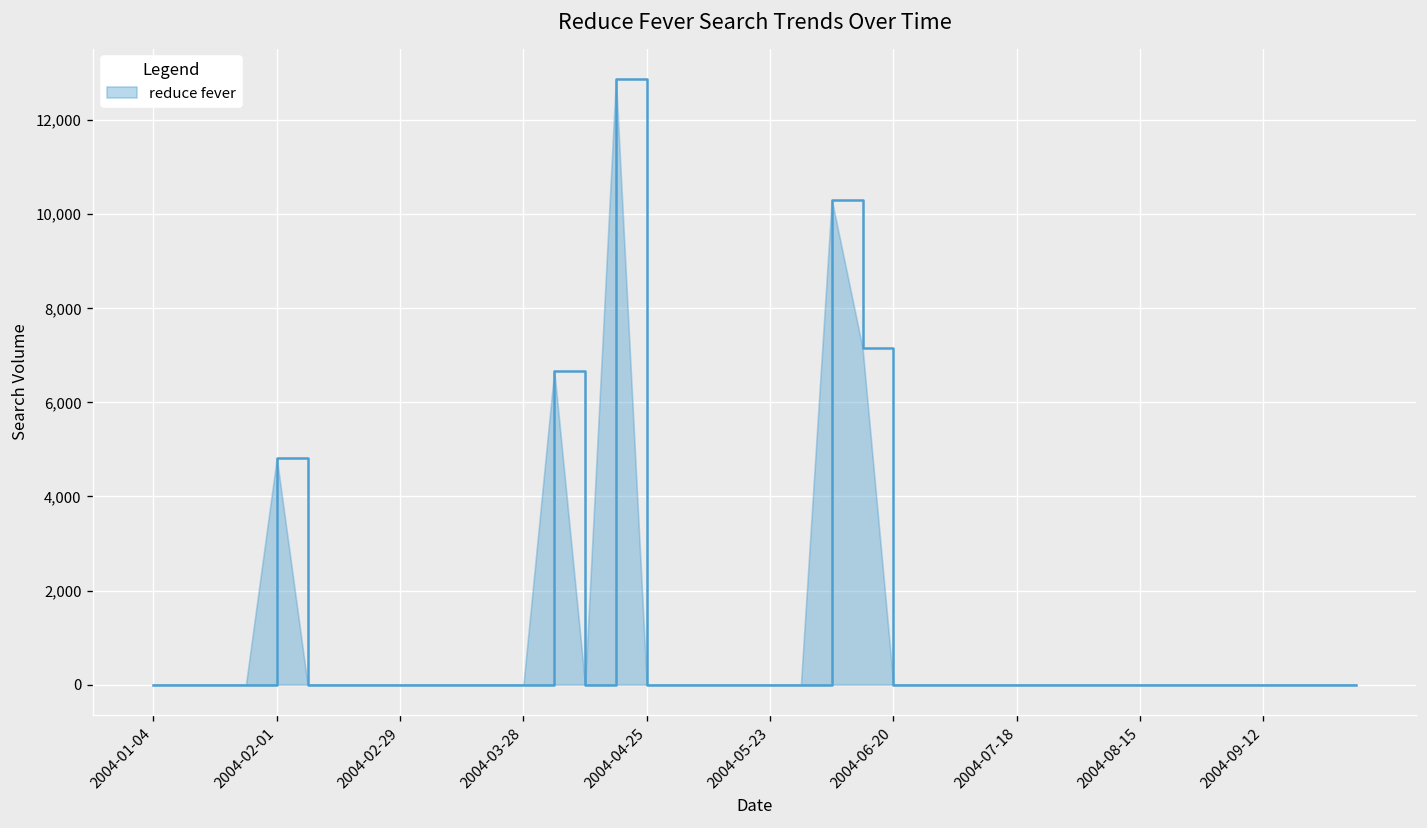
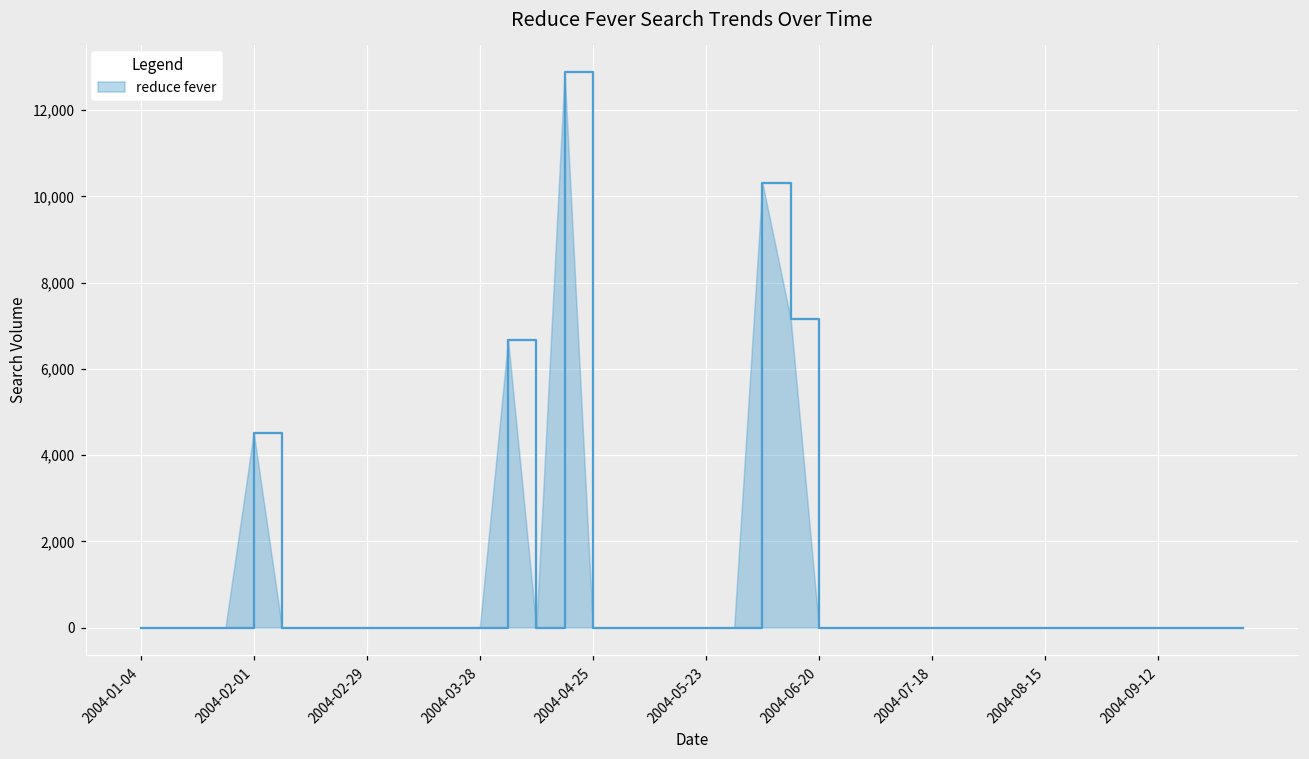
  {
    "2004-01-04": "0",
-   "2004-02-01": "4,800",
+   "2004-02-01": "4,500",
    "2004-02-29": "0",
    "2004-03-28": "0",
    "2004-04-25": "0",
    "2004-05-23": "0",
    "2004-06-20": "0",
    "2004-07-18": "0",
    "2004-08-15": "0",
    "2004-09-12": "0"
  }
